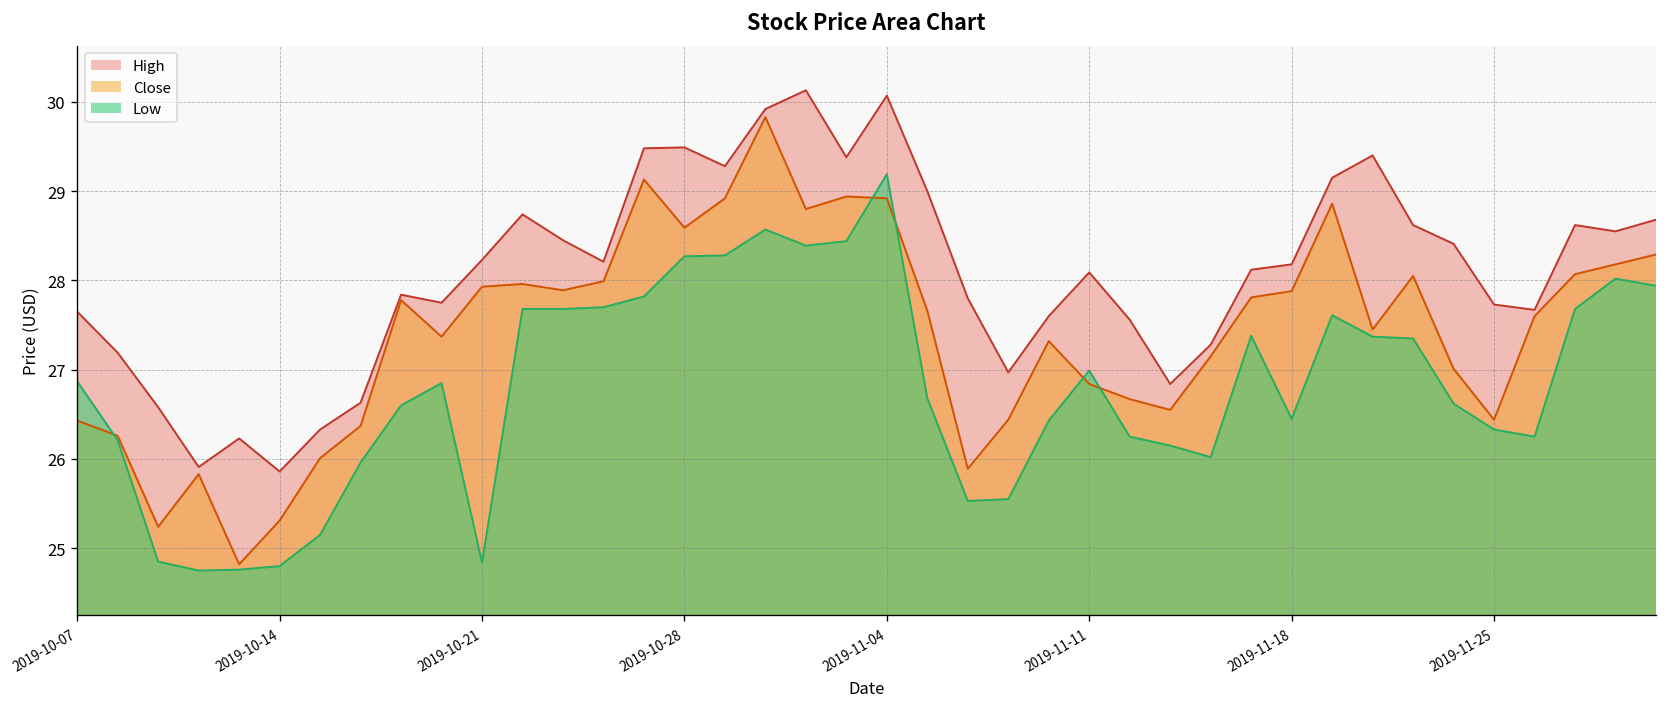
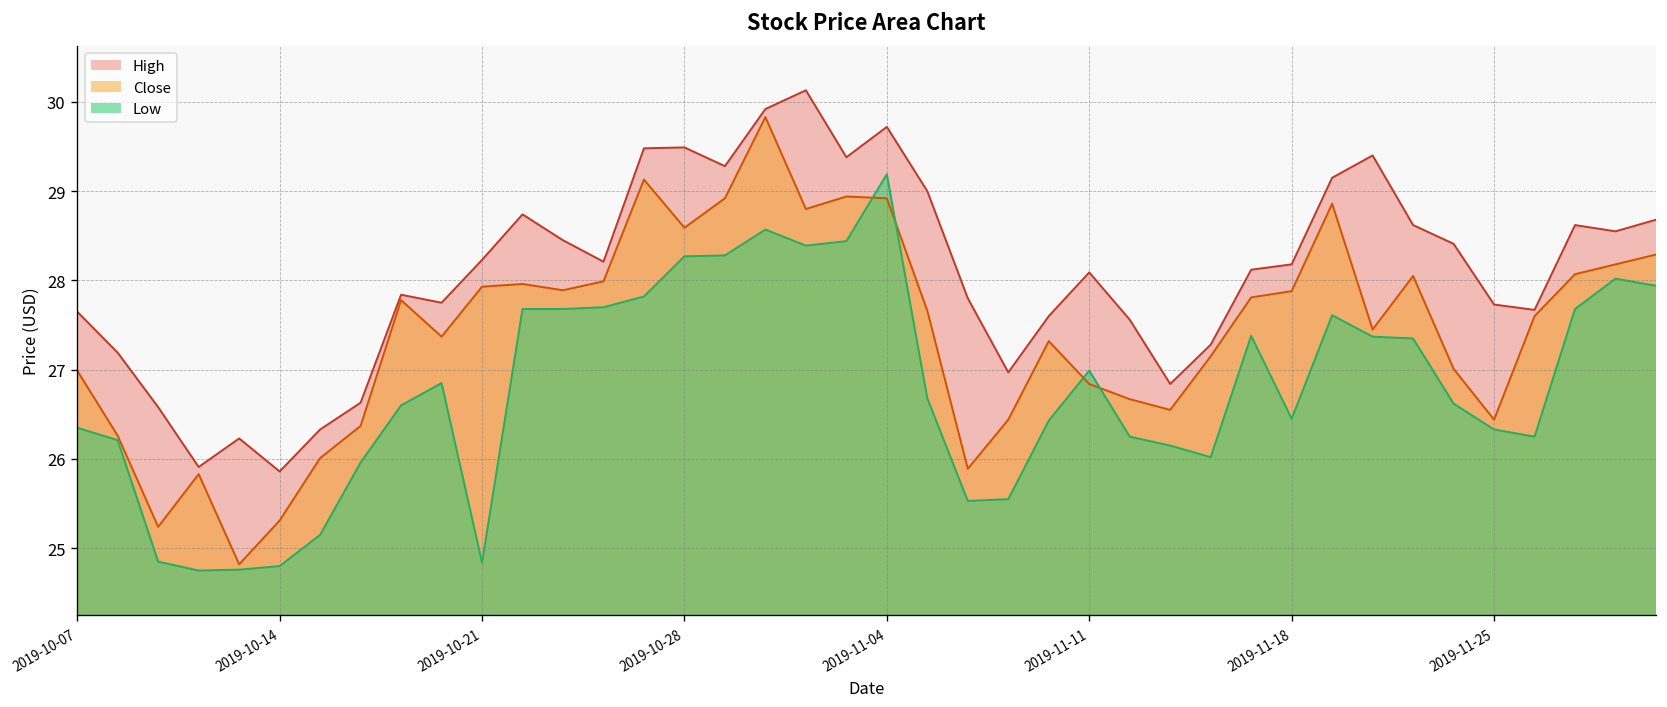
  {
    "High": {
      "2019-10-07": 27.7,
      "2019-10-14": 25.9,
      "2019-10-21": 28.2,
      "2019-10-28": 29.5,
-     "2019-11-04": 30.1,
+     "2019-11-04": 29.7,
      "2019-11-11": 28.1,
      "2019-11-18": 28.2,
      "2019-11-25": 27.7
    },
    "Close": {
-     "2019-10-07": 26.4,
+     "2019-10-07": 27.0,
      "2019-10-14": 25.3,
      "2019-10-21": 27.9,
      "2019-10-28": 28.6,
      "2019-11-04": 28.9,
      "2019-11-11": 26.8,
      "2019-11-18": 27.9,
      "2019-11-25": 26.4
    },
    "Low": {
-     "2019-10-07": 26.9,
+     "2019-10-07": 26.4,
      "2019-10-14": 24.8,
      "2019-10-21": 24.8,
      "2019-10-28": 28.3,
      "2019-11-04": 29.2,
      "2019-11-11": 27.0,
      "2019-11-18": 26.5,
      "2019-11-25": 26.3
    }
  }
